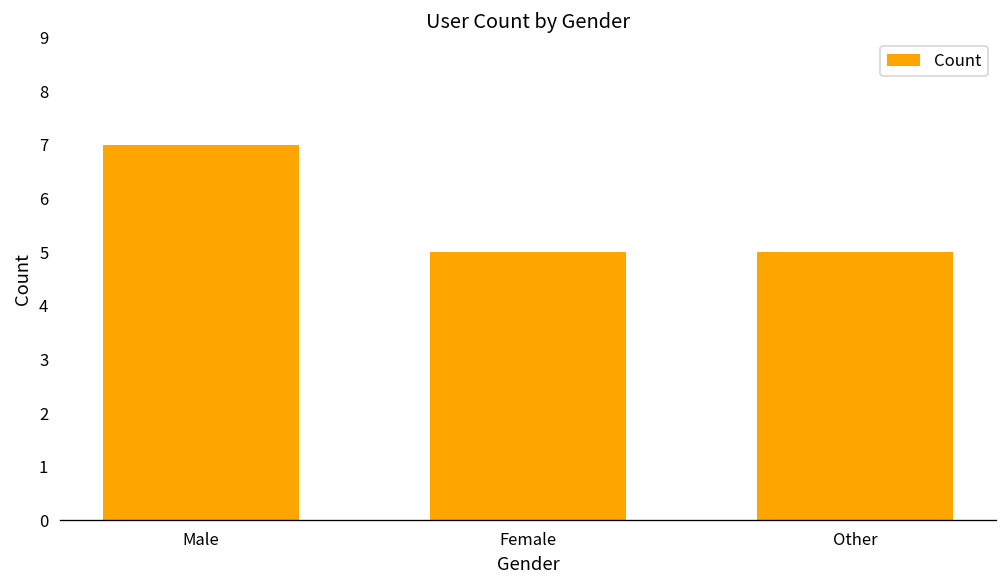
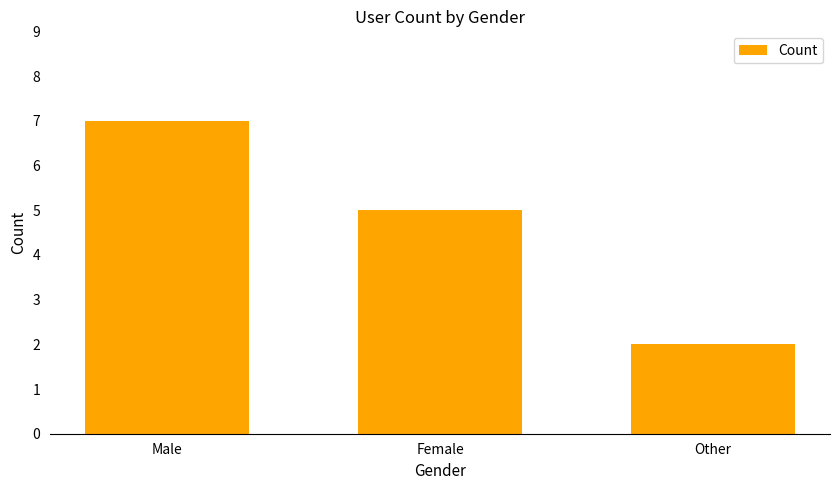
  {
    "Male": 7,
    "Female": 5,
-   "Other": 5
+   "Other": 2
  }
